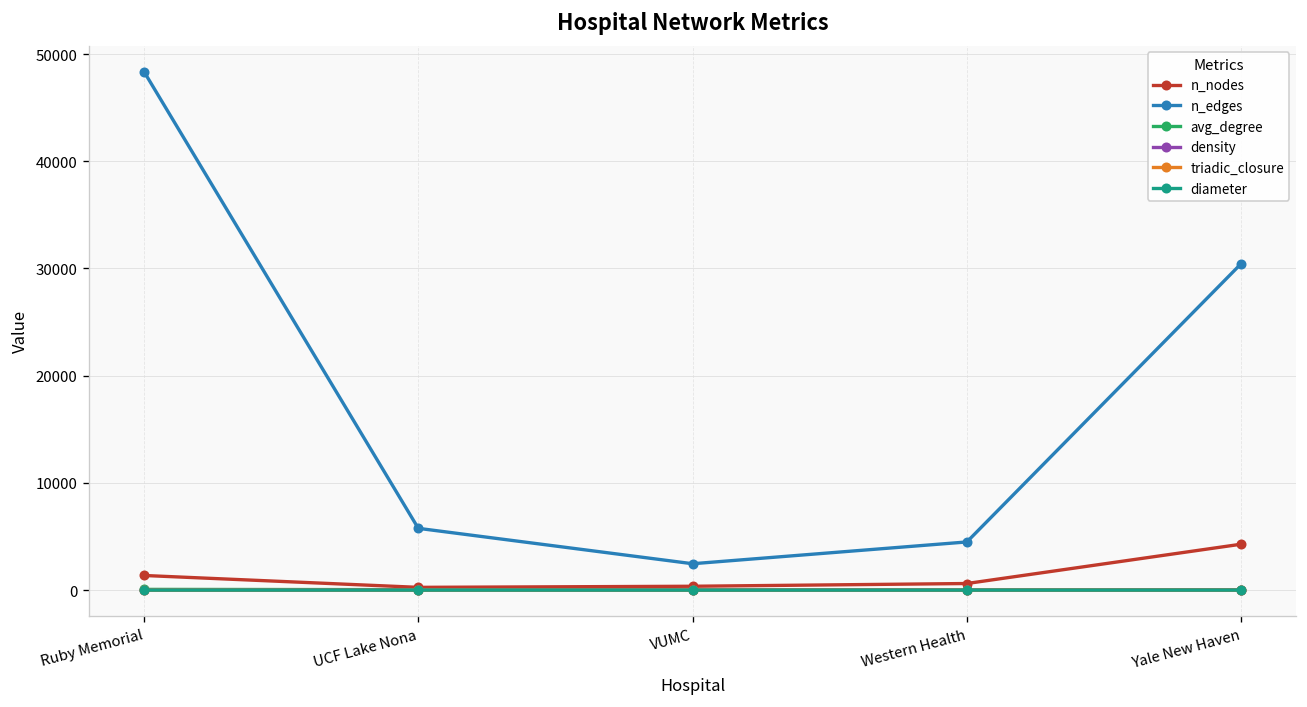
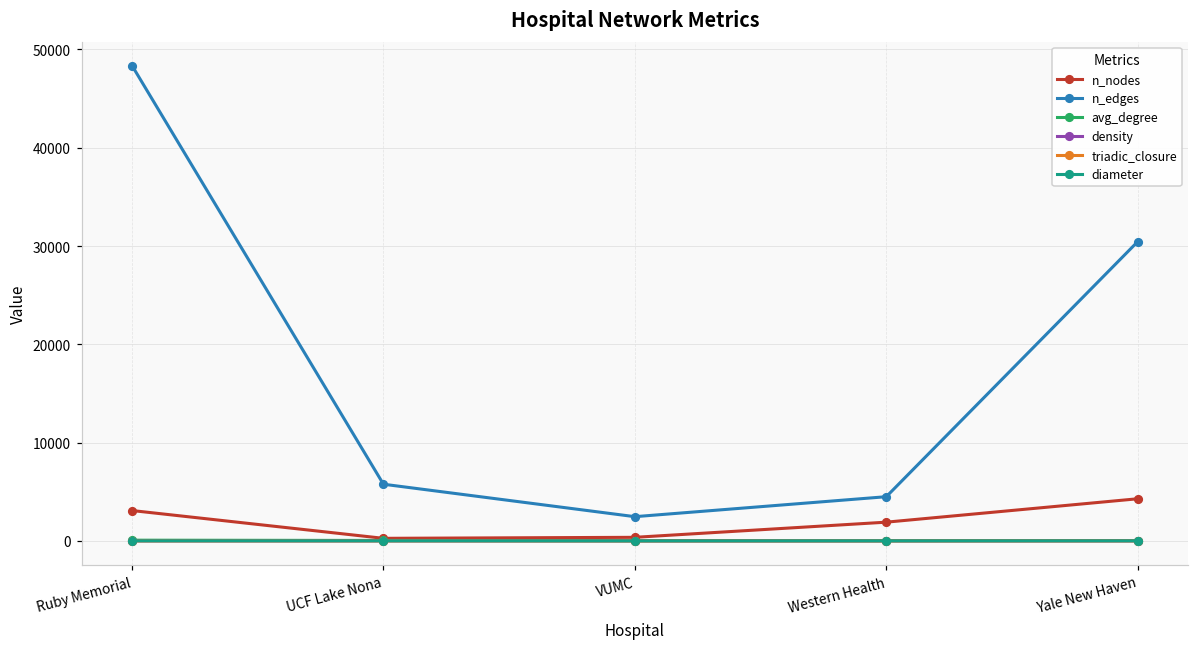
  {
    "n_nodes": {
-     "Ruby Memorial": 1000,
+     "Ruby Memorial": 3000,
      "VUMC": 0,
-     "Western Health": 1000,
+     "Western Health": 2000,
      "Yale New Haven": 4000
    },
    "n_edges": {
      "Ruby Memorial": 48000,
      "UCF Lake Nona": 6000,
      "VUMC": 2000,
      "Western Health": 4000,
      "Yale New Haven": 30000
    }
  }
